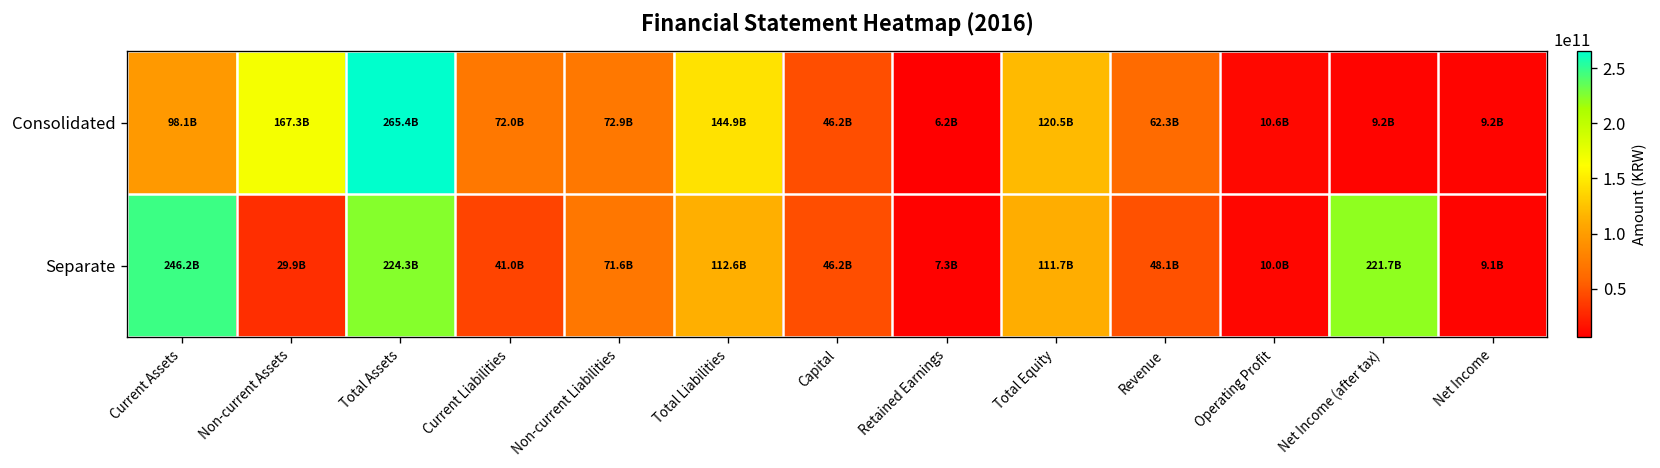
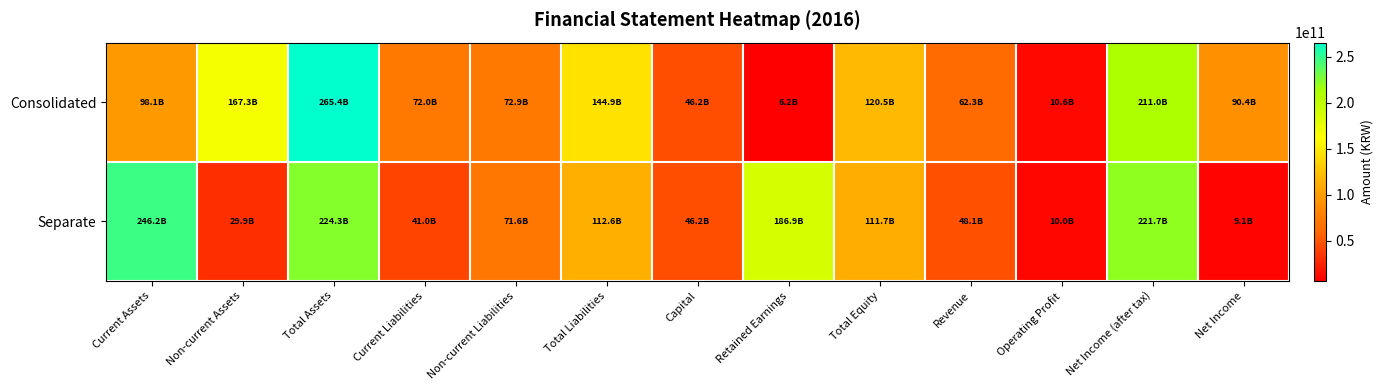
  {
    "Consolidated": {
      "Current Assets": "98.1B",
      "Non-current Assets": "167.3B",
      "Total Assets": "265.4B",
      "Current Liabilities": "72.0B",
      "Non-current Liabilities": "72.9B",
      "Total Liabilities": "144.9B",
      "Capital": "46.2B",
      "Retained Earnings": "6.2B",
      "Total Equity": "120.5B",
      "Revenue": "62.3B",
      "Operating Profit": "10.6B",
-     "Net Income (after tax)": "9.2B",
-     "Net Income": "9.2B"
+     "Net Income (after tax)": "211.0B",
+     "Net Income": "90.4B"
    },
    "Separate": {
      "Current Assets": "246.2B",
      "Non-current Assets": "29.9B",
      "Total Assets": "224.3B",
      "Current Liabilities": "41.0B",
      "Non-current Liabilities": "71.6B",
      "Total Liabilities": "112.6B",
      "Capital": "46.2B",
-     "Retained Earnings": "7.3B",
+     "Retained Earnings": "186.9B",
      "Total Equity": "111.7B",
      "Revenue": "48.1B",
      "Operating Profit": "10.0B",
      "Net Income (after tax)": "221.7B",
      "Net Income": "9.1B"
    }
  }
